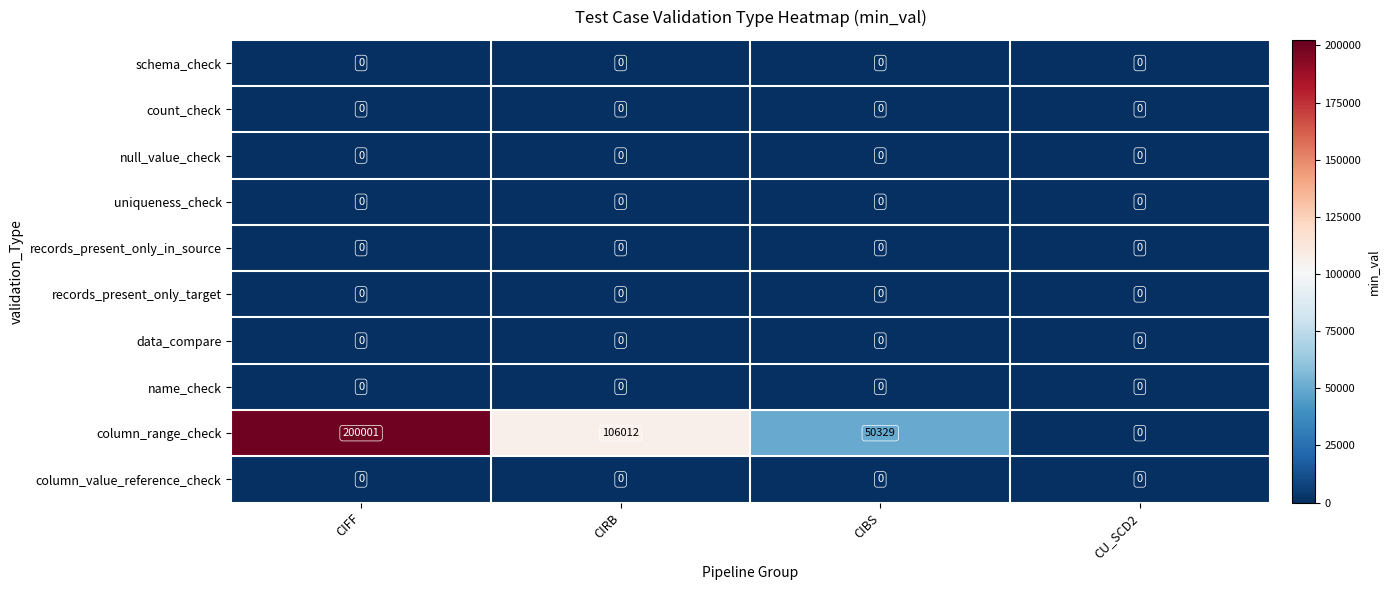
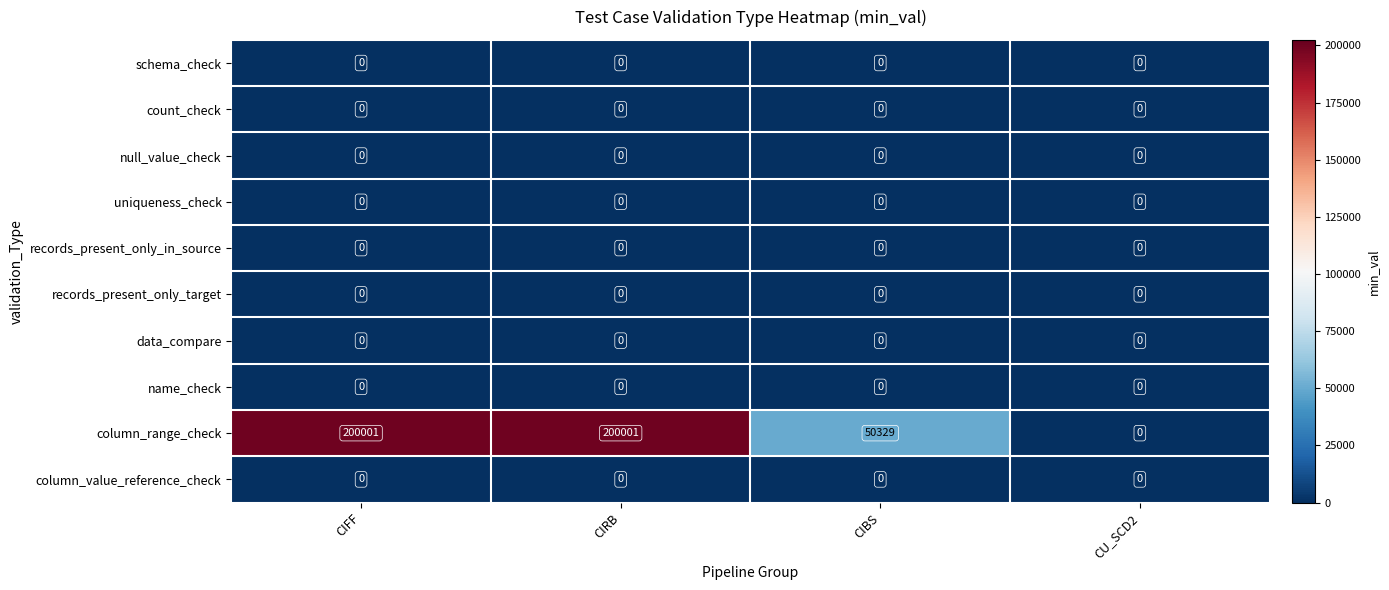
  {
    "column_range_check": {
-     "CIRB": 106012
+     "CIRB": 200001
    }
  }
